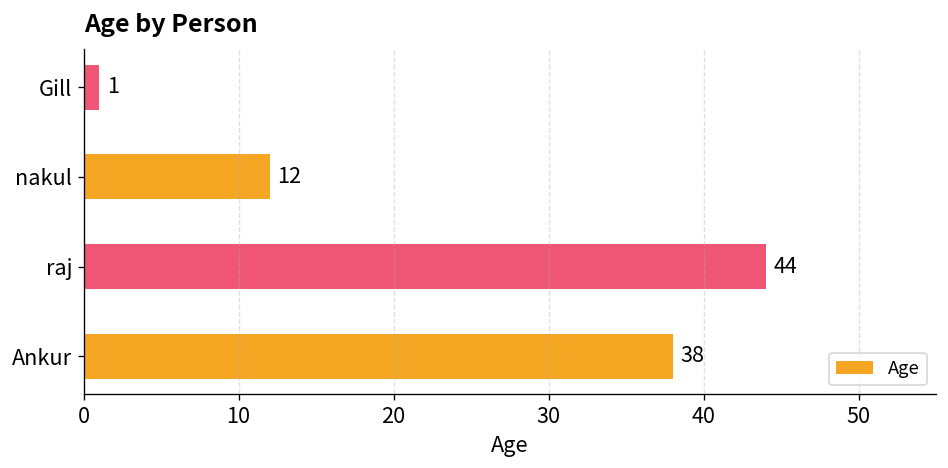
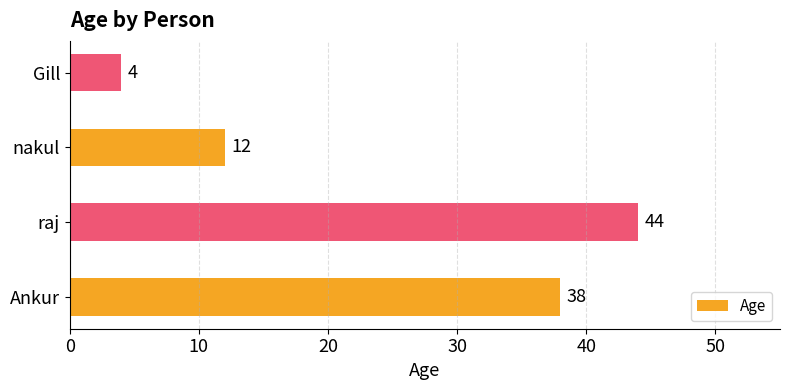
  {
-   "Gill": 1,
+   "Gill": 4,
    "nakul": 12,
    "raj": 44,
    "Ankur": 38
  }
